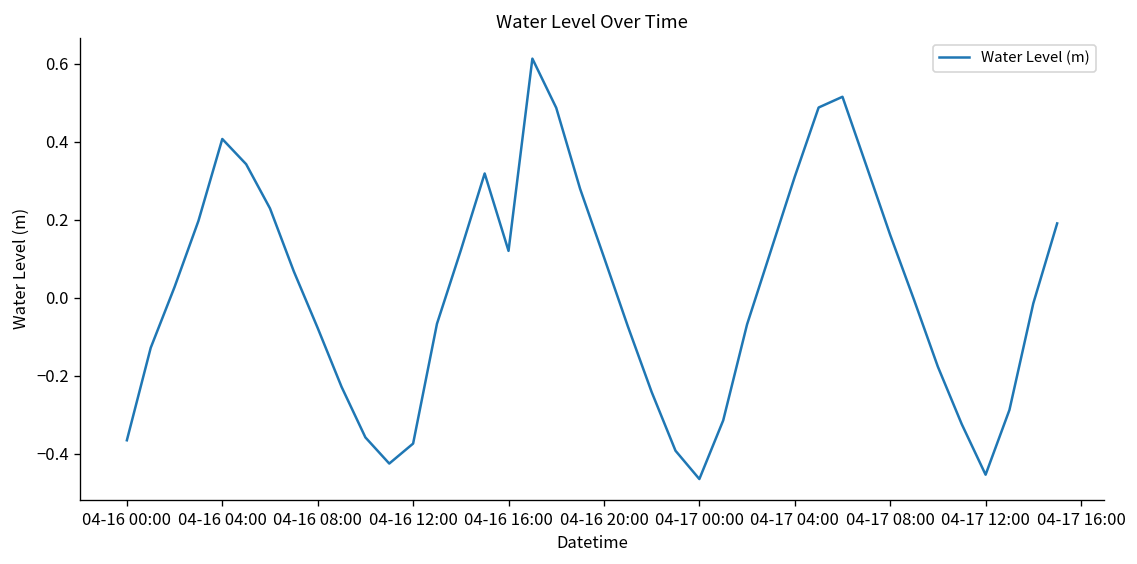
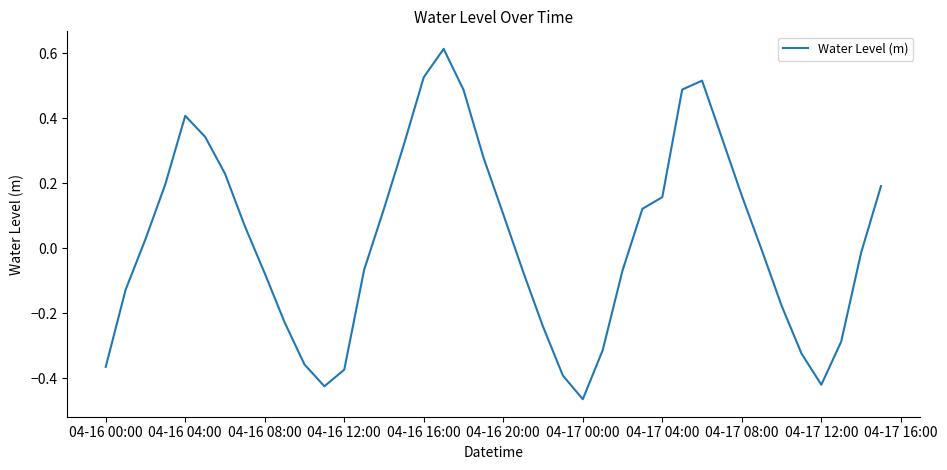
  {
    "04-16 00:00": -0.37,
    "04-16 04:00": 0.41,
    "04-16 08:00": -0.08,
    "04-16 12:00": -0.37,
-   "04-16 16:00": 0.12,
+   "04-16 16:00": 0.53,
    "04-16 20:00": 0.10,
    "04-17 00:00": -0.46,
-   "04-17 04:00": 0.31,
+   "04-17 04:00": 0.16,
    "04-17 08:00": 0.16,
-   "04-17 12:00": -0.45
+   "04-17 12:00": -0.42
  }
